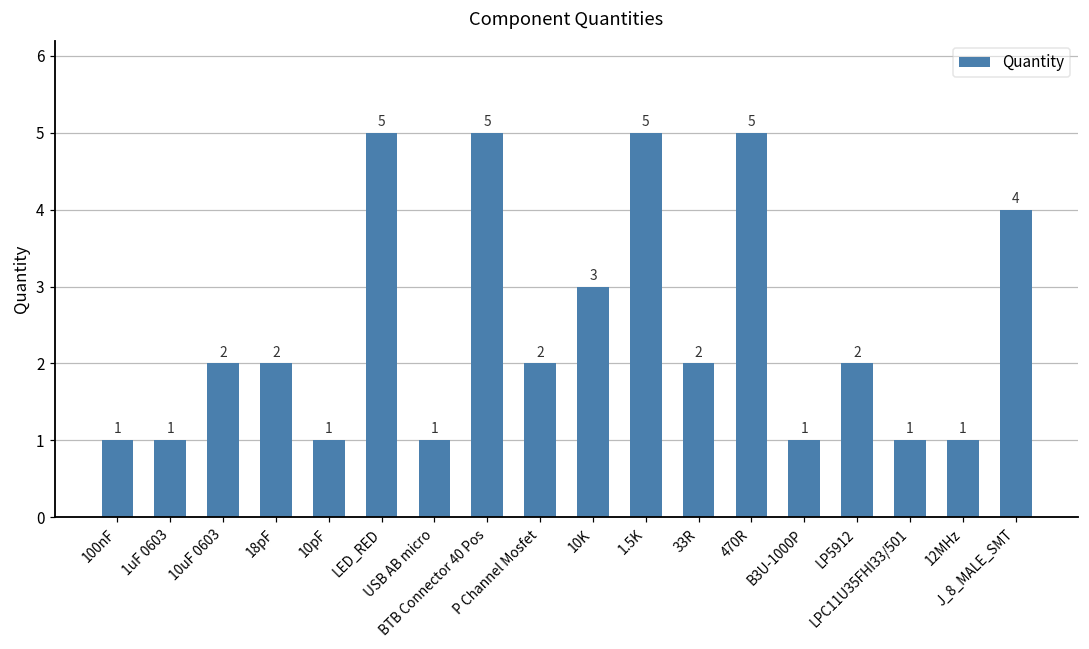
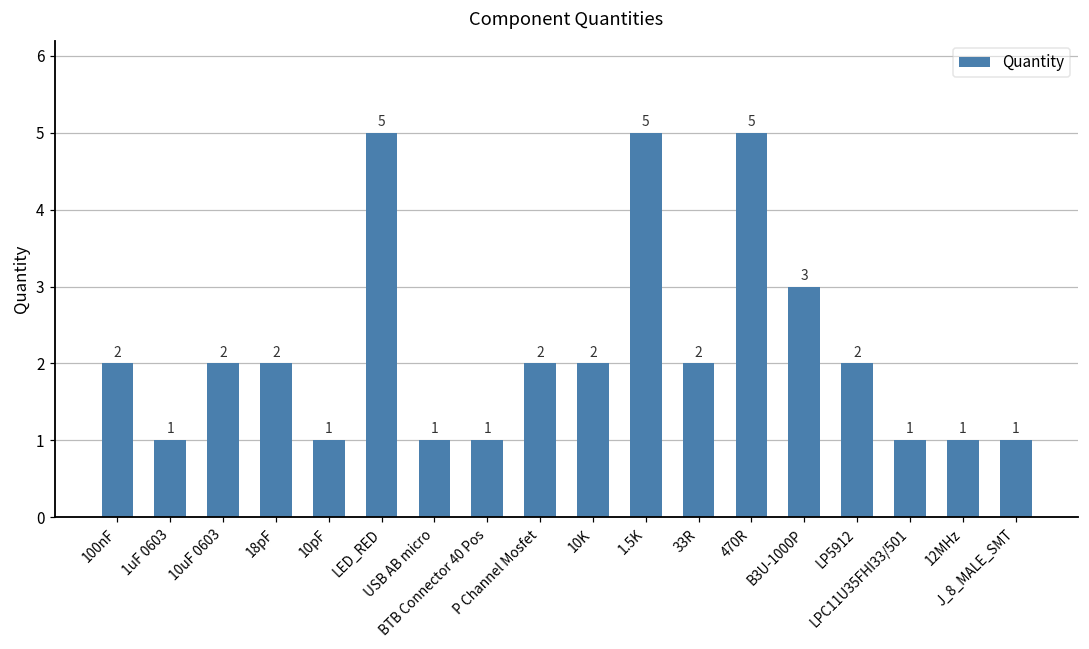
  {
-   "100nF": 1,
+   "100nF": 2,
    "1uF 0603": 1,
    "10uF 0603": 2,
    "18pF": 2,
    "10pF": 1,
    "LED_RED": 5,
    "USB AB micro": 1,
-   "BTB Connector 40 Pos": 5,
+   "BTB Connector 40 Pos": 1,
    "P Channel Mosfet": 2,
-   "10K": 3,
+   "10K": 2,
    "1.5K": 5,
    "33R": 2,
    "470R": 5,
-   "B3U-1000P": 1,
+   "B3U-1000P": 3,
    "LP5912": 2,
    "LPC11U35FHI33/501": 1,
    "12MHz": 1,
-   "J_8_MALE_SMT": 4
+   "J_8_MALE_SMT": 1
  }
